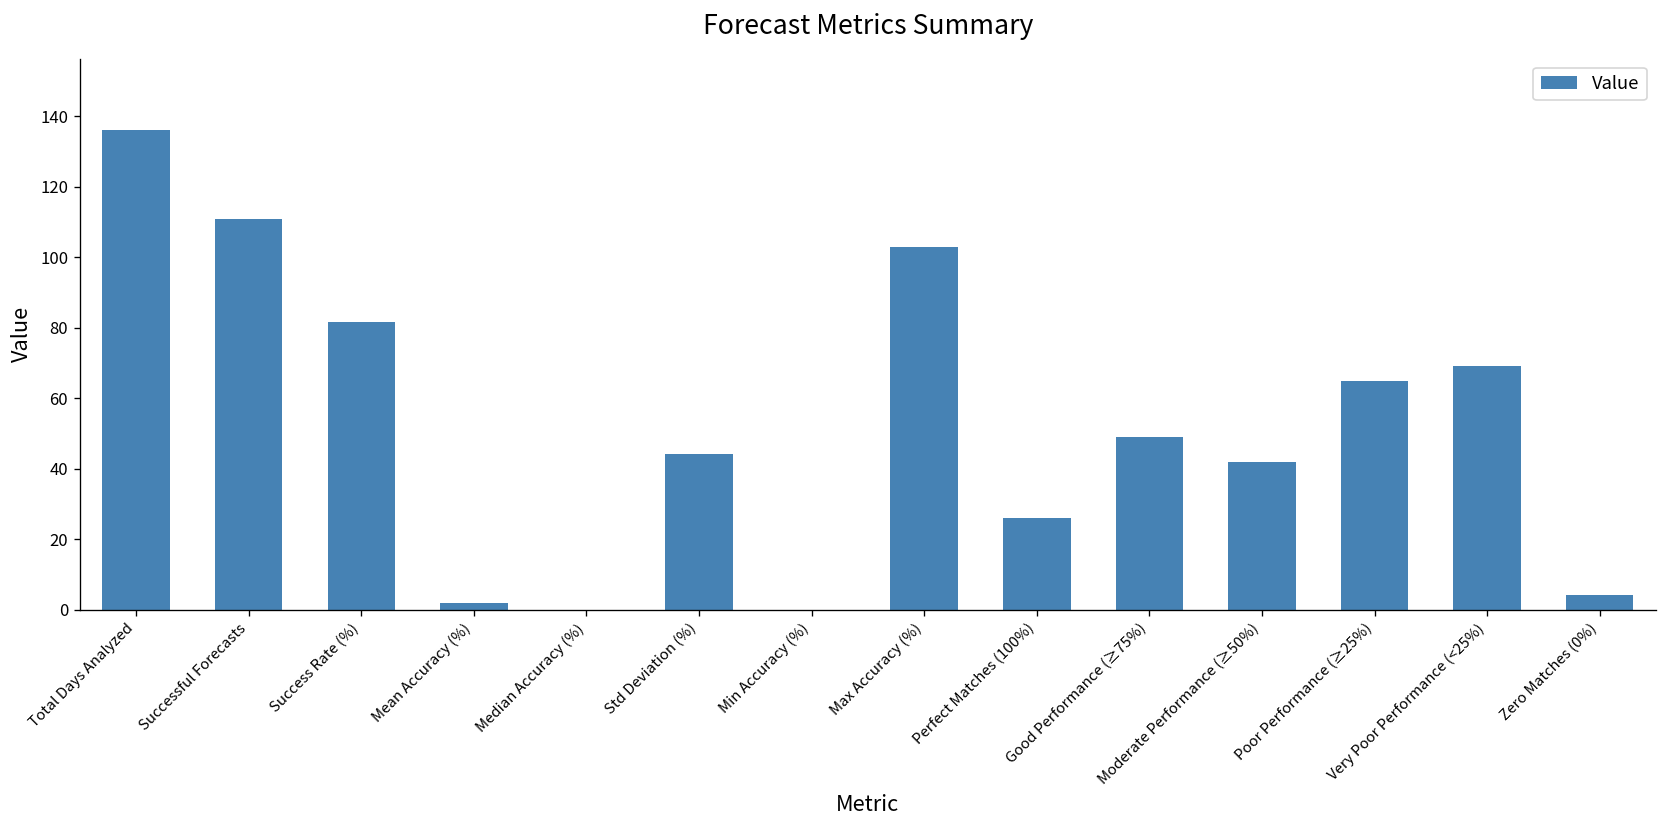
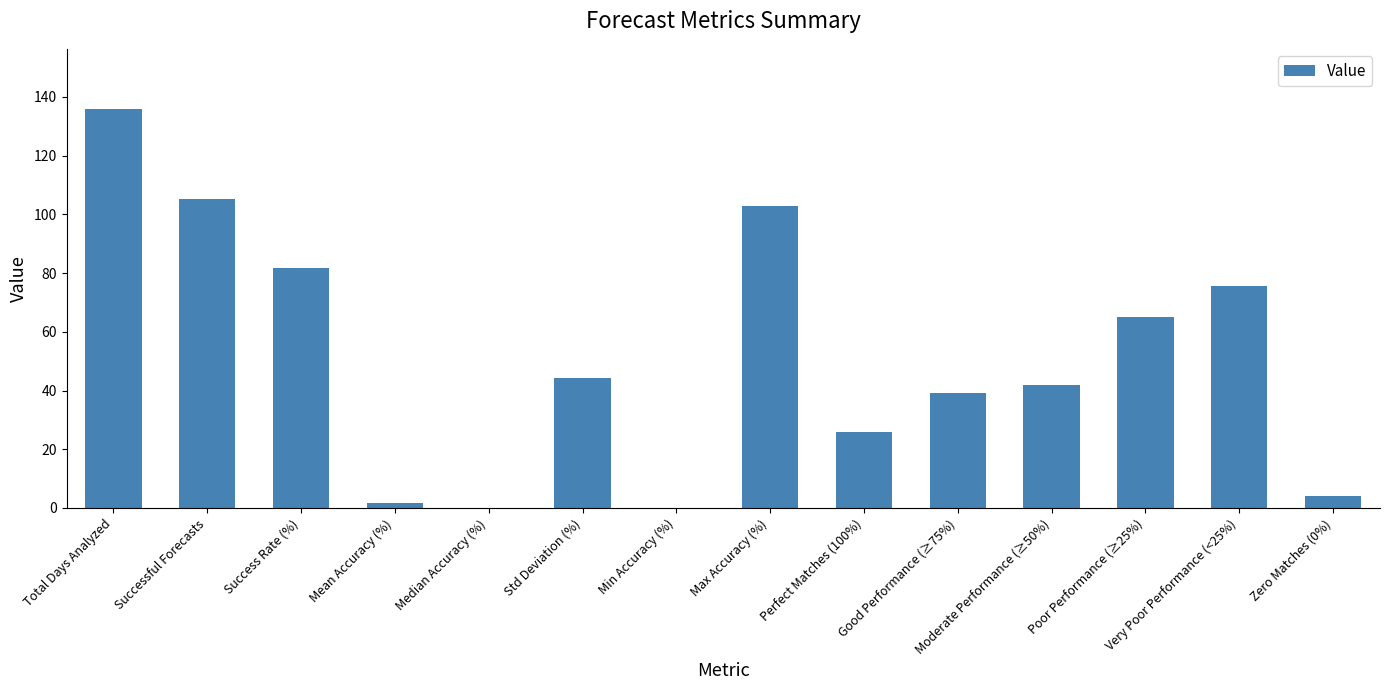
  {
    "Total Days Analyzed": 136,
-   "Successful Forecasts": 111,
+   "Successful Forecasts": 105,
    "Success Rate (%)": 82,
    "Mean Accuracy (%)": 2,
    "Median Accuracy (%)": 0,
    "Std Deviation (%)": 44,
    "Min Accuracy (%)": 0,
    "Max Accuracy (%)": 103,
    "Perfect Matches (100%)": 26,
-   "Good Performance (≥75%)": 49,
+   "Good Performance (≥75%)": 39,
    "Moderate Performance (≥50%)": 42,
    "Poor Performance (≥25%)": 65,
-   "Very Poor Performance (<25%)": 69,
+   "Very Poor Performance (<25%)": 76,
    "Zero Matches (0%)": 4
  }
